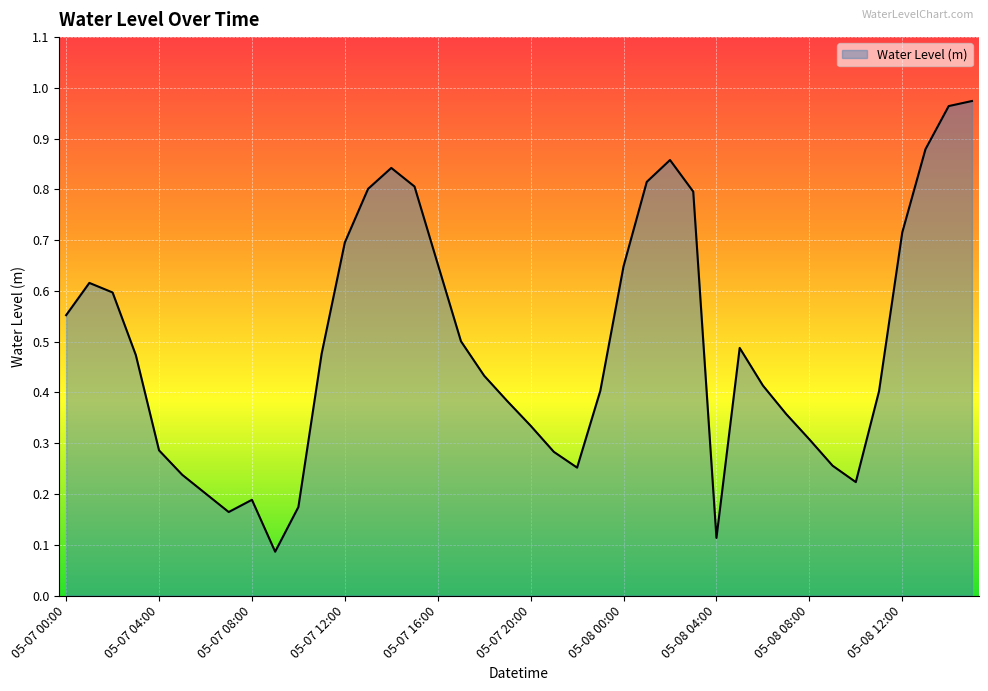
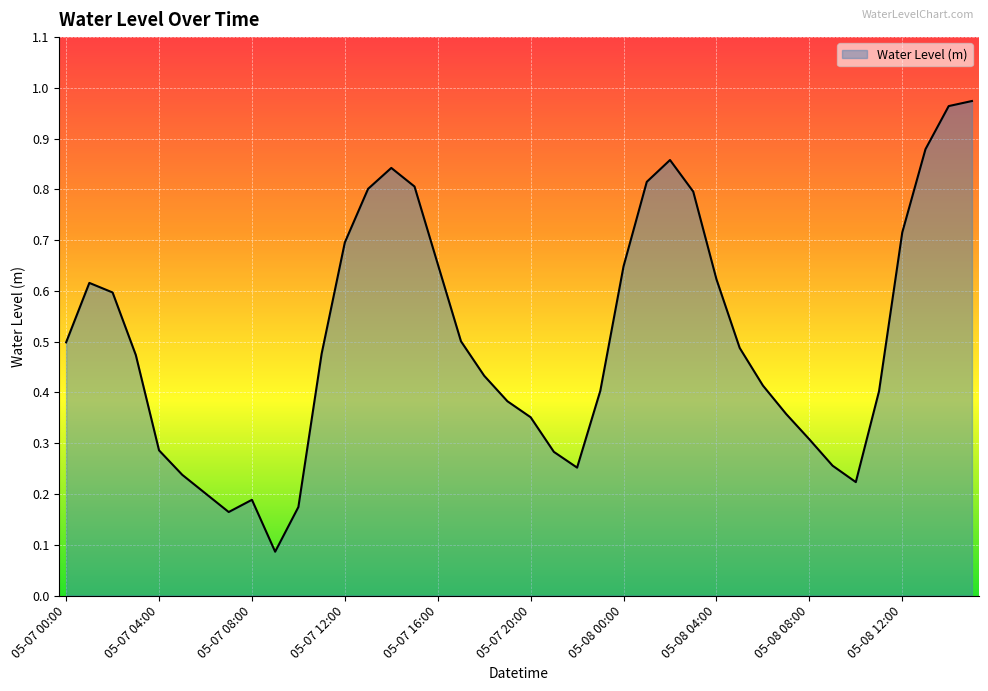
  {
-   "05-07 00:00": 0.55,
+   "05-07 00:00": 0.50,
    "05-07 04:00": 0.29,
    "05-07 08:00": 0.19,
    "05-07 12:00": 0.70,
    "05-07 16:00": 0.65,
-   "05-07 20:00": 0.33,
+   "05-07 20:00": 0.35,
    "05-08 00:00": 0.65,
-   "05-08 04:00": 0.11,
+   "05-08 04:00": 0.62,
    "05-08 08:00": 0.31,
    "05-08 12:00": 0.72
  }
